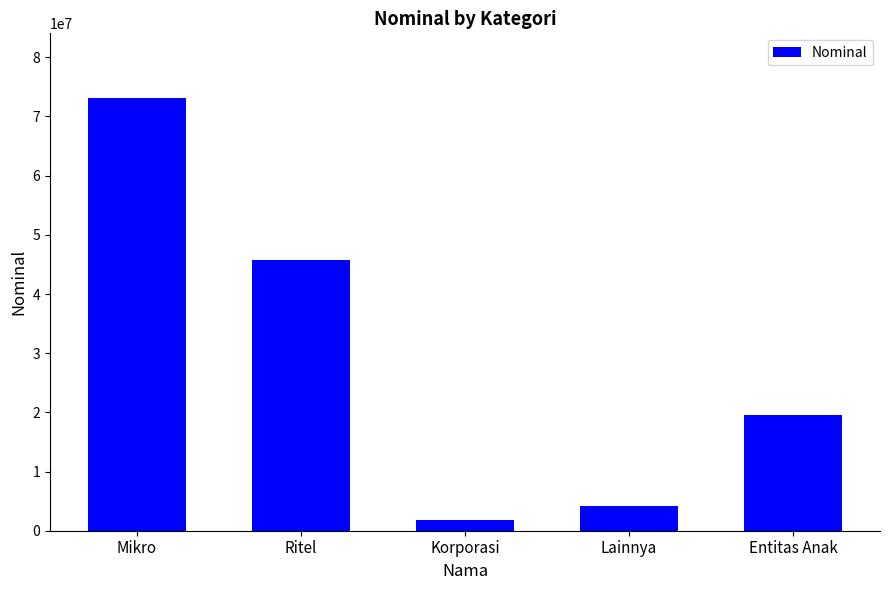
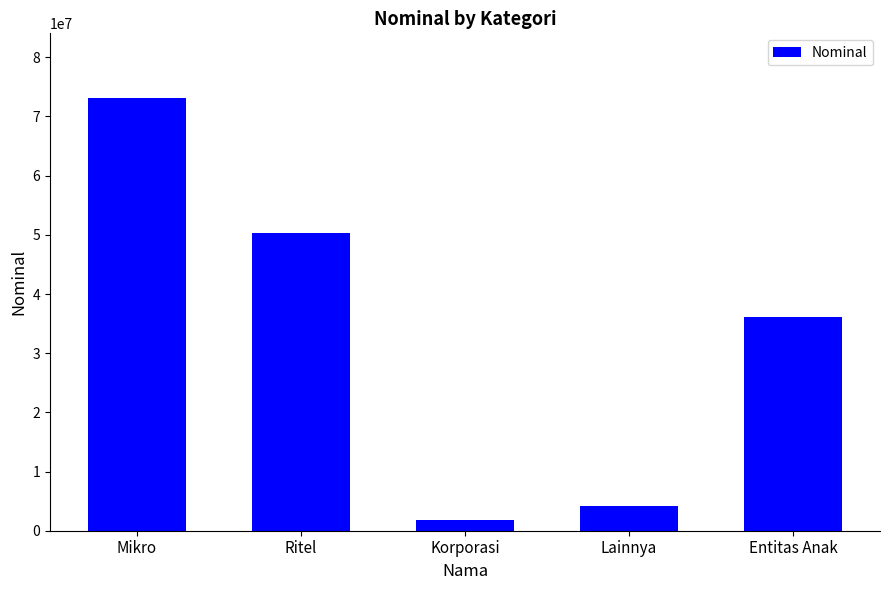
  {
    "Mikro": 73000000,
-   "Ritel": 46000000,
+   "Ritel": 50000000,
    "Korporasi": 2000000,
    "Lainnya": 4000000,
-   "Entitas Anak": 20000000
+   "Entitas Anak": 36000000
  }
